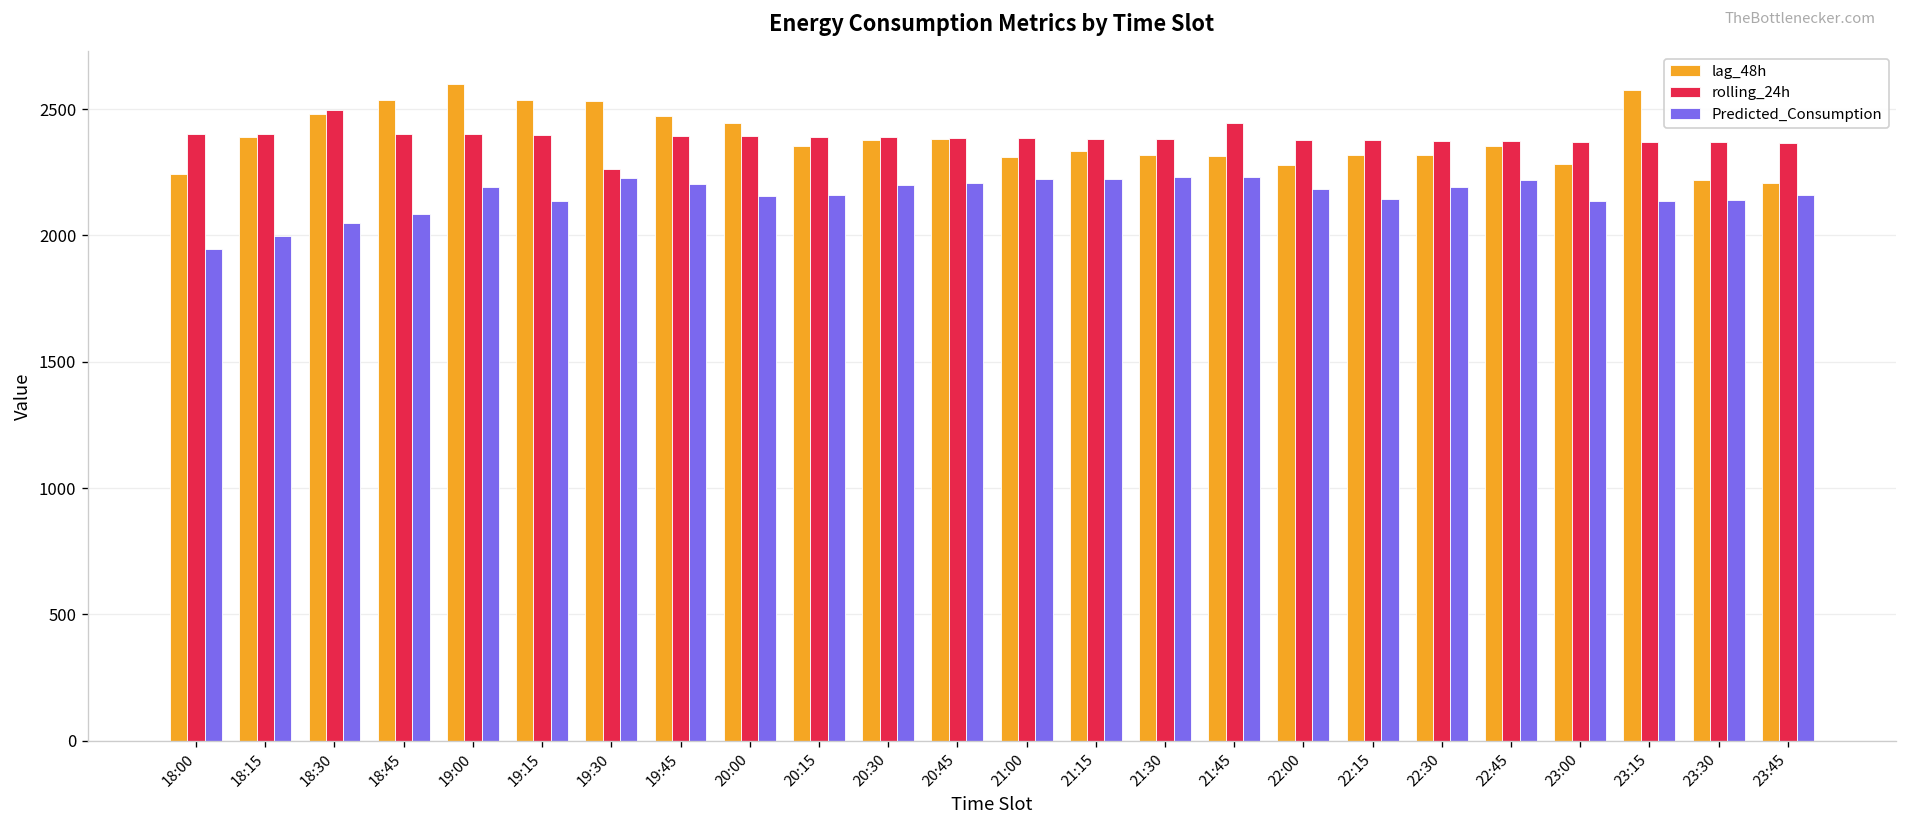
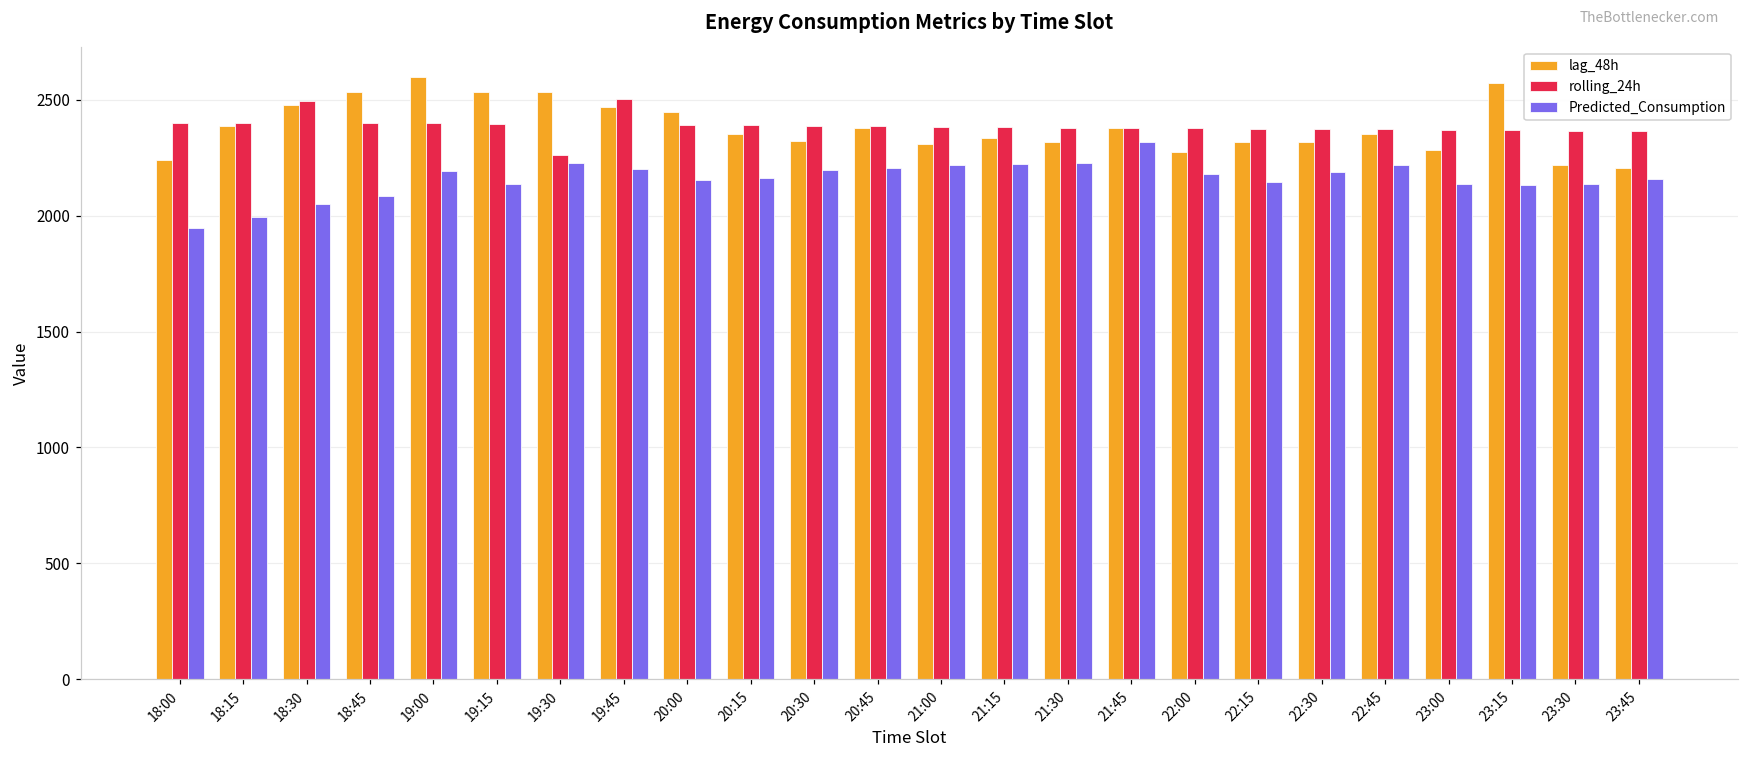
  {
    "lag_48h": {
      "18:00": 2240,
      "18:15": 2390,
      "18:30": 2480,
      "18:45": 2530,
      "19:00": 2600,
      "19:15": 2540,
      "19:30": 2530,
      "19:45": 2470,
      "20:00": 2450,
      "20:15": 2350,
-     "20:30": 2370,
+     "20:30": 2320,
      "20:45": 2380,
      "21:00": 2310,
      "21:15": 2340,
      "21:30": 2320,
-     "21:45": 2310,
+     "21:45": 2380,
      "22:00": 2280,
      "22:15": 2320,
      "22:30": 2320,
      "22:45": 2350,
      "23:00": 2280,
      "23:15": 2570,
      "23:30": 2220,
      "23:45": 2210
    },
    "rolling_24h": {
      "18:00": 2400,
      "18:15": 2400,
      "18:30": 2500,
      "18:45": 2400,
      "19:00": 2400,
      "19:15": 2400,
      "19:30": 2260,
-     "19:45": 2390,
+     "19:45": 2500,
      "20:00": 2390,
      "20:15": 2390,
      "20:30": 2390,
      "20:45": 2390,
      "21:00": 2380,
      "21:15": 2380,
      "21:30": 2380,
-     "21:45": 2440,
+     "21:45": 2380,
      "22:00": 2380,
      "22:15": 2380,
      "22:30": 2370,
      "22:45": 2370,
      "23:00": 2370,
      "23:15": 2370,
      "23:30": 2370,
      "23:45": 2370
    },
    "Predicted_Consumption": {
      "18:00": 1950,
      "18:15": 2000,
      "18:30": 2050,
      "18:45": 2080,
      "19:00": 2190,
      "19:15": 2140,
      "19:30": 2230,
      "19:45": 2200,
      "20:00": 2150,
      "20:15": 2160,
      "20:30": 2200,
      "20:45": 2210,
      "21:00": 2220,
      "21:15": 2220,
      "21:30": 2230,
-     "21:45": 2230,
+     "21:45": 2320,
      "22:00": 2180,
      "22:15": 2150,
      "22:30": 2190,
      "22:45": 2220,
      "23:00": 2140,
      "23:15": 2130,
      "23:30": 2140,
      "23:45": 2160
    }
  }
